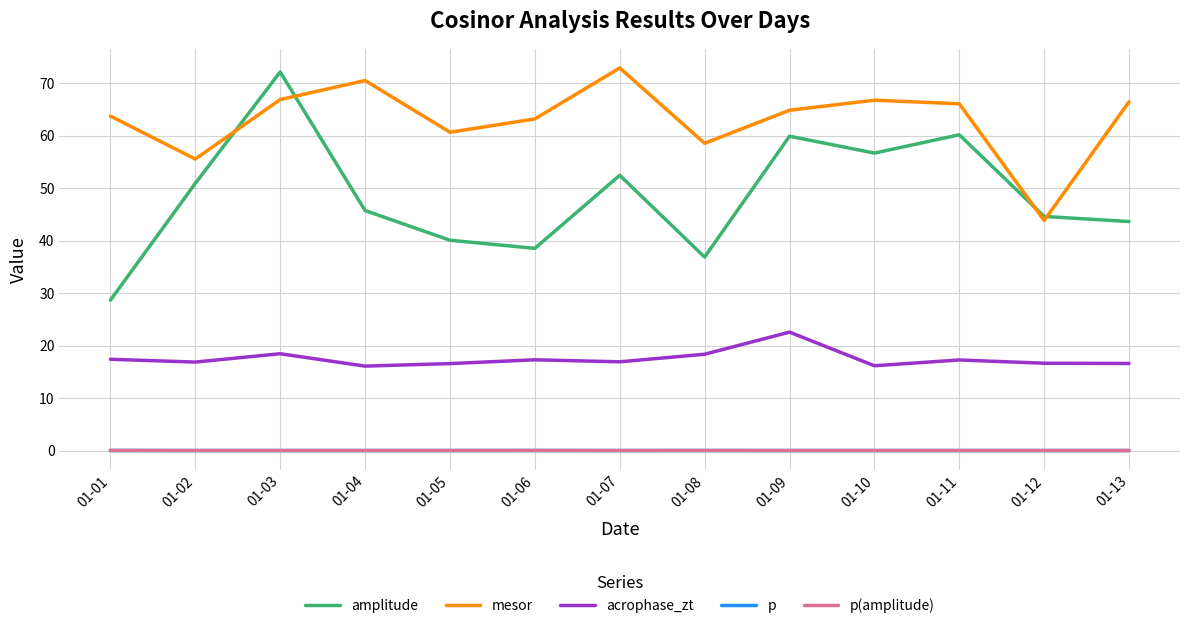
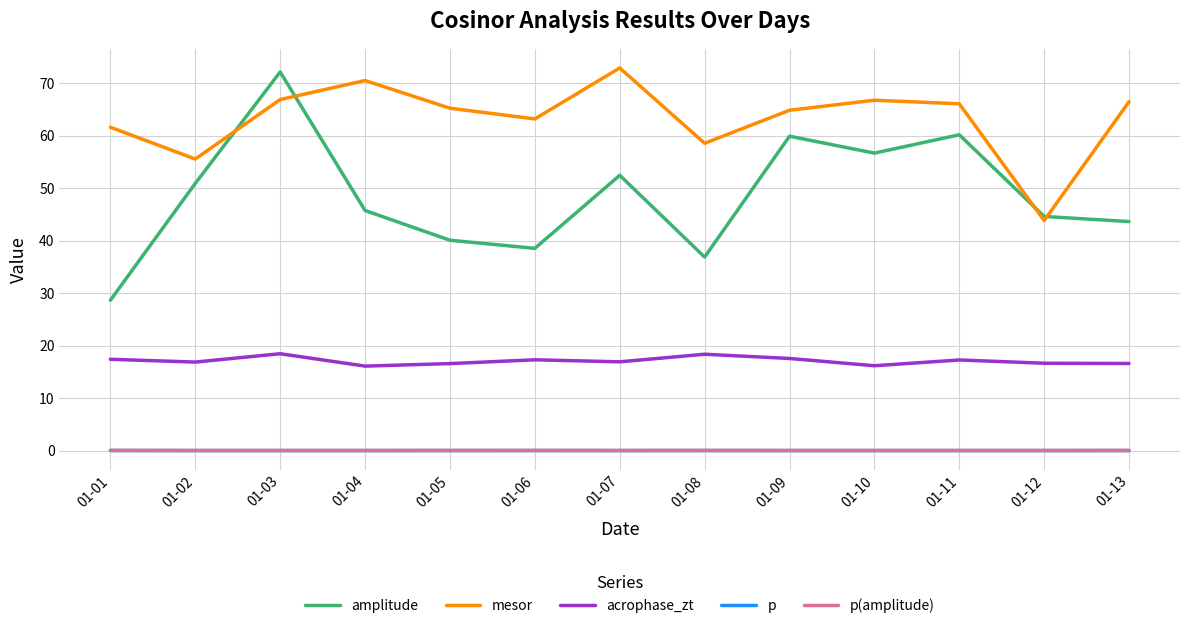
  {
    "amplitude": {
      "01-01": 29,
      "01-02": 51,
      "01-03": 72,
      "01-04": 46,
      "01-05": 40,
      "01-06": 39,
      "01-07": 52,
      "01-08": 37,
      "01-09": 60,
      "01-10": 57,
      "01-11": 60,
      "01-12": 45,
      "01-13": 44
    },
    "mesor": {
-     "01-01": 64,
+     "01-01": 62,
      "01-02": 56,
      "01-03": 67,
      "01-04": 71,
-     "01-05": 61,
+     "01-05": 65,
      "01-06": 63,
      "01-07": 73,
      "01-08": 59,
      "01-09": 65,
      "01-10": 67,
      "01-11": 66,
      "01-12": 44,
      "01-13": 66
    },
    "acrophase_zt": {
      "01-01": 17,
      "01-02": 17,
      "01-03": 18,
      "01-04": 16,
      "01-05": 17,
      "01-06": 17,
      "01-07": 17,
      "01-08": 18,
-     "01-09": 23,
+     "01-09": 18,
      "01-10": 16,
      "01-11": 17,
      "01-12": 17,
      "01-13": 17
    },
    "p(amplitude)": {
      "01-01": 0,
      "01-02": 0,
      "01-03": 0,
      "01-04": 0,
      "01-05": 0,
      "01-06": 0,
      "01-07": 0,
      "01-08": 0,
      "01-09": 0,
      "01-10": 0,
      "01-11": 0,
      "01-12": 0,
      "01-13": 0
    }
  }
